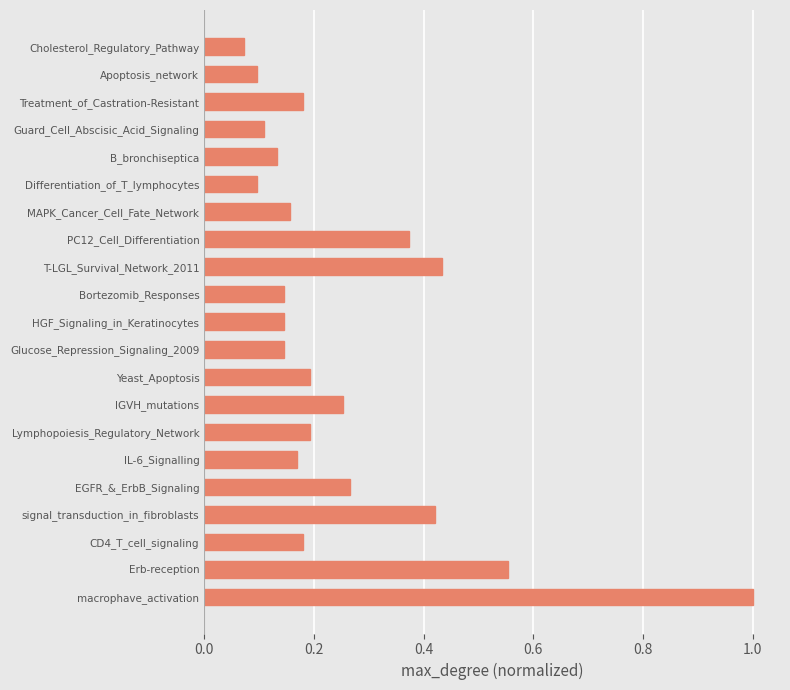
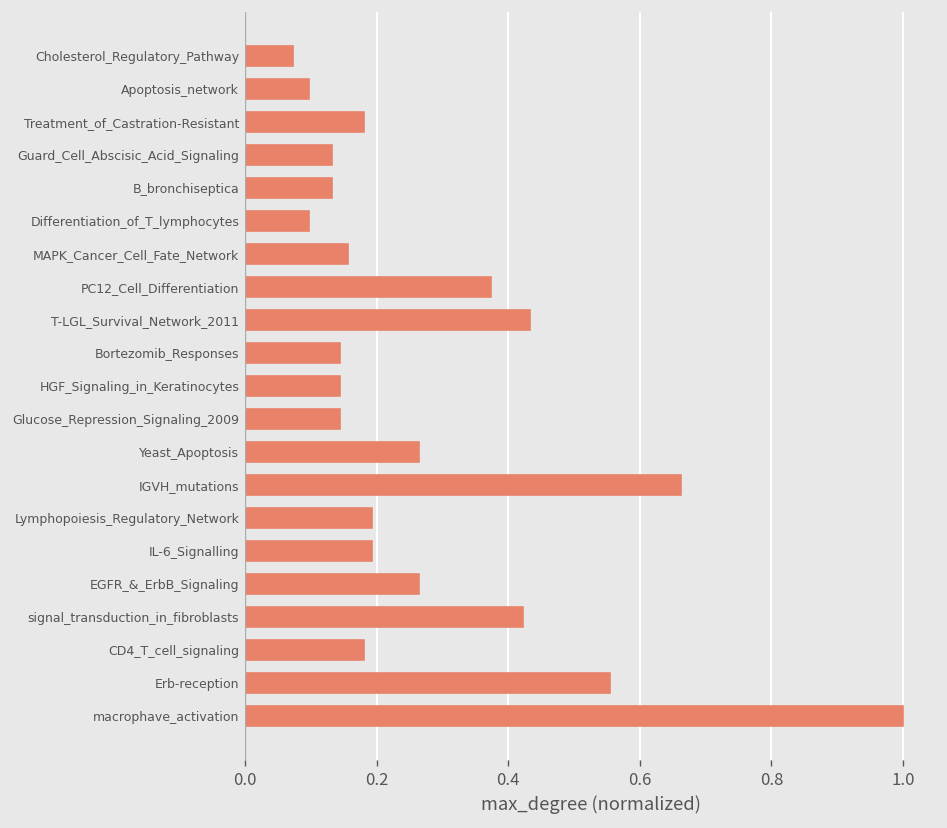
  {
    "Cholesterol_Regulatory_Pathway": 0.07,
    "Apoptosis_network": 0.10,
    "Treatment_of_Castration-Resistant": 0.18,
-   "Guard_Cell_Abscisic_Acid_Signaling": 0.11,
+   "Guard_Cell_Abscisic_Acid_Signaling": 0.13,
    "B_bronchiseptica": 0.13,
    "Differentiation_of_T_lymphocytes": 0.10,
    "MAPK_Cancer_Cell_Fate_Network": 0.16,
    "PC12_Cell_Differentiation": 0.37,
    "T-LGL_Survival_Network_2011": 0.43,
    "Bortezomib_Responses": 0.14,
    "HGF_Signaling_in_Keratinocytes": 0.14,
    "Glucose_Repression_Signaling_2009": 0.14,
-   "Yeast_Apoptosis": 0.19,
-   "IGVH_mutations": 0.25,
+   "Yeast_Apoptosis": 0.27,
+   "IGVH_mutations": 0.66,
    "Lymphopoiesis_Regulatory_Network": 0.19,
-   "IL-6_Signalling": 0.17,
+   "IL-6_Signalling": 0.19,
    "EGFR_&_ErbB_Signaling": 0.27,
    "signal_transduction_in_fibroblasts": 0.42,
    "CD4_T_cell_signaling": 0.18,
    "Erb-reception": 0.55,
    "macrophave_activation": 1.00
  }
